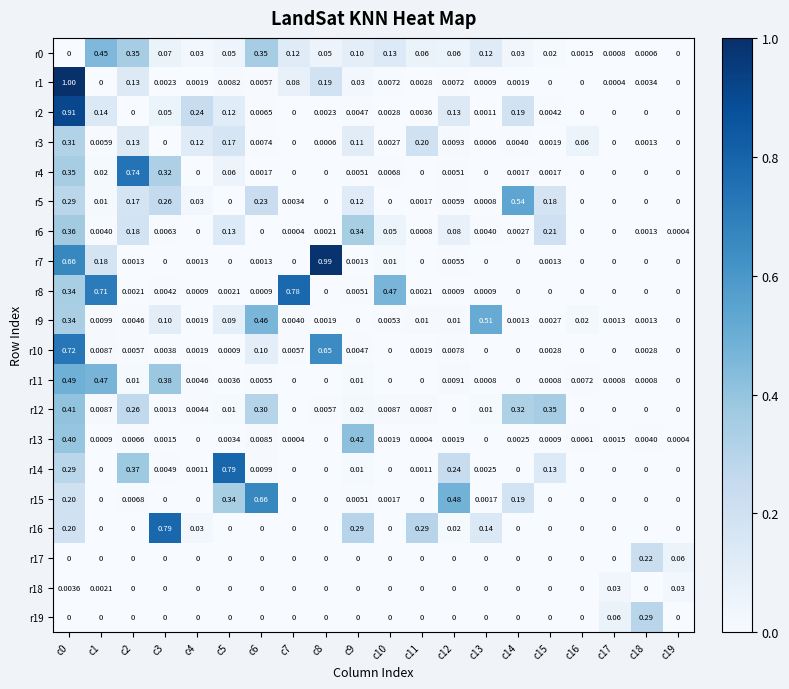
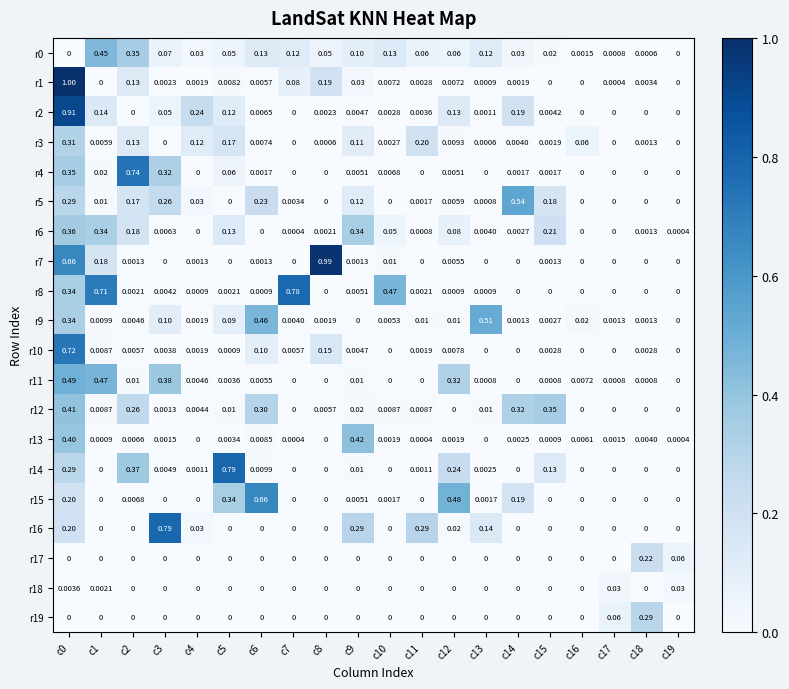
  {
    "r0": {
      "c0": 0,
      "c1": 0.45,
      "c2": 0.35,
      "c3": 0.07,
      "c4": 0.03,
      "c5": 0.05,
-     "c6": 0.35,
+     "c6": 0.13,
      "c7": 0.12,
      "c8": 0.05,
      "c9": 0.10,
      "c10": 0.13,
      "c11": 0.06,
      "c12": 0.06,
      "c13": 0.12,
      "c14": 0.03,
      "c15": 0.02,
      "c16": 0.0015,
      "c17": 0.0008,
      "c18": 0.0006,
      "c19": 0
    },
    "r6": {
      "c0": 0.36,
-     "c1": 0.0040,
+     "c1": 0.34,
      "c2": 0.18,
      "c3": 0.0063,
      "c4": 0,
      "c5": 0.13,
      "c6": 0,
      "c7": 0.0004,
      "c8": 0.0021,
      "c9": 0.34,
      "c10": 0.05,
      "c11": 0.0008,
      "c12": 0.08,
      "c13": 0.0040,
      "c14": 0.0027,
      "c15": 0.21,
      "c16": 0,
      "c17": 0,
      "c18": 0.0013,
      "c19": 0.0004
    },
    "r10": {
      "c0": 0.72,
      "c1": 0.0087,
      "c2": 0.0057,
      "c3": 0.0038,
      "c4": 0.0019,
      "c5": 0.0009,
      "c6": 0.10,
      "c7": 0.0057,
-     "c8": 0.65,
+     "c8": 0.15,
      "c9": 0.0047,
      "c10": 0,
      "c11": 0.0019,
      "c12": 0.0078,
      "c13": 0,
      "c14": 0,
      "c15": 0.0028,
      "c16": 0,
      "c17": 0,
      "c18": 0.0028,
      "c19": 0
    },
    "r11": {
      "c0": 0.49,
      "c1": 0.47,
      "c2": 0.01,
      "c3": 0.38,
      "c4": 0.0046,
      "c5": 0.0036,
      "c6": 0.0055,
      "c7": 0,
      "c8": 0,
      "c9": 0.01,
      "c10": 0,
      "c11": 0,
-     "c12": 0.0091,
+     "c12": 0.32,
      "c13": 0.0008,
      "c14": 0,
      "c15": 0.0008,
      "c16": 0.0072,
      "c17": 0.0008,
      "c18": 0.0008,
      "c19": 0
    }
  }
